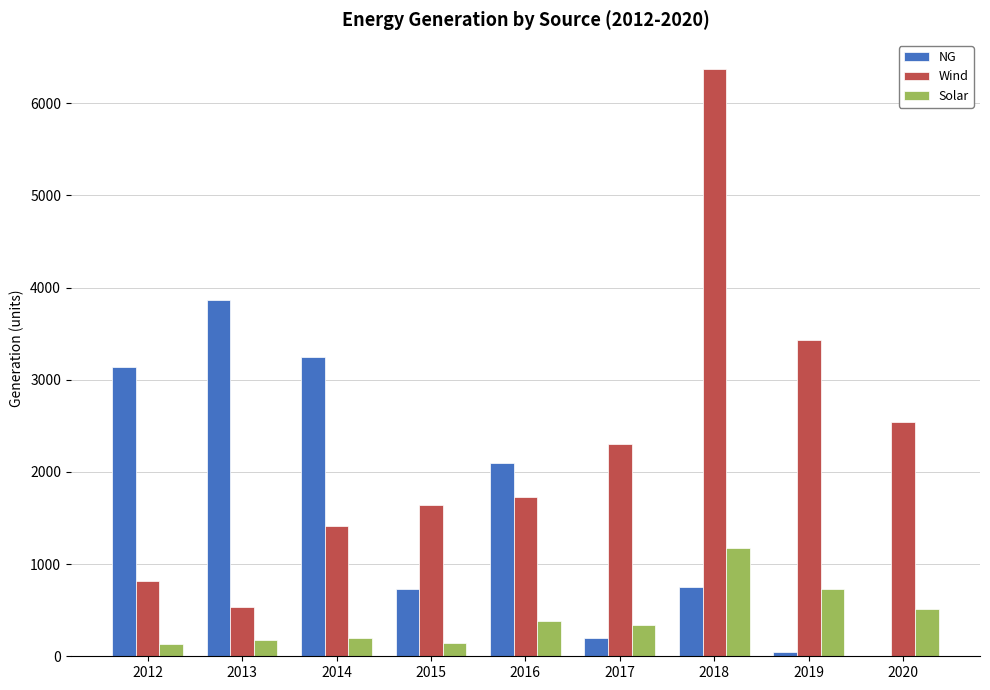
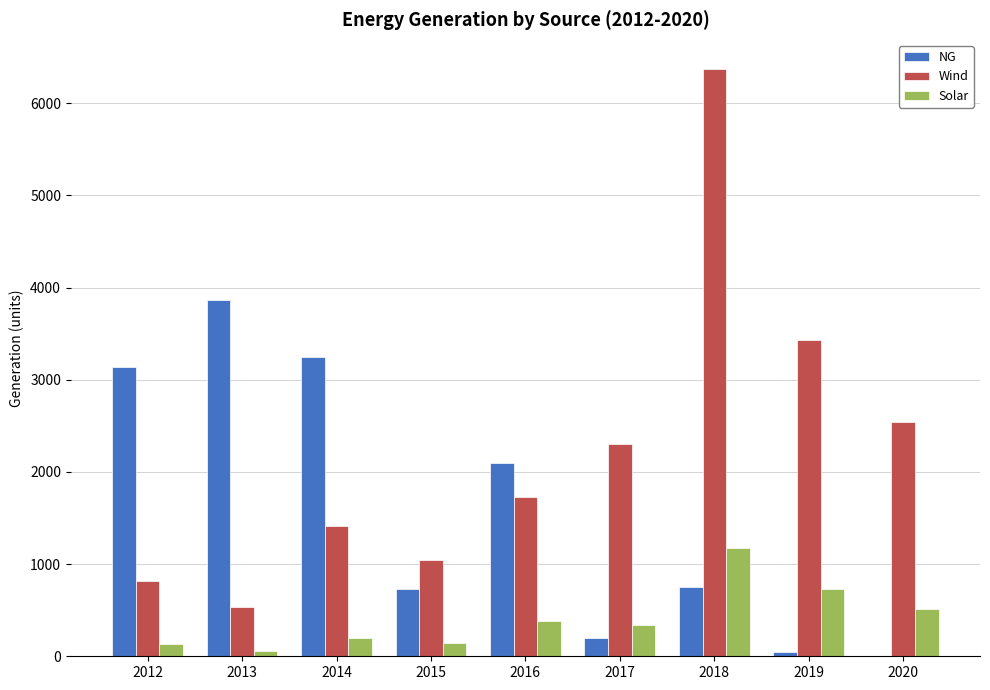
  {
    "NG": {
      "2012": 3100,
      "2013": 3900,
      "2014": 3200,
      "2015": 700,
      "2016": 2100,
      "2017": 200,
      "2018": 700,
      "2019": 0,
      "2020": 0
    },
    "Wind": {
      "2012": 800,
      "2013": 500,
      "2014": 1400,
-     "2015": 1600,
+     "2015": 1000,
      "2016": 1700,
      "2017": 2300,
      "2018": 6400,
      "2019": 3400,
      "2020": 2500
    },
    "Solar": {
      "2012": 100,
-     "2013": 200,
+     "2013": 100,
      "2014": 200,
      "2015": 100,
      "2016": 400,
      "2017": 300,
      "2018": 1200,
      "2019": 700,
      "2020": 500
    }
  }
